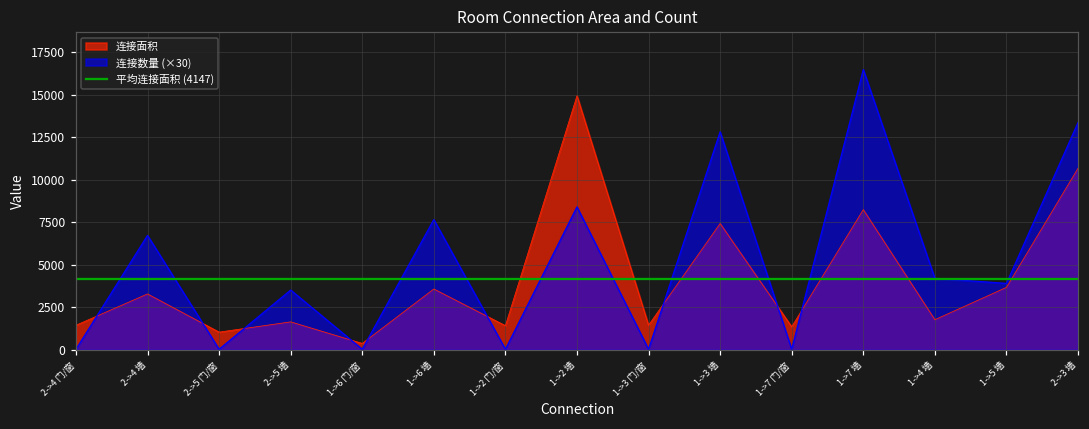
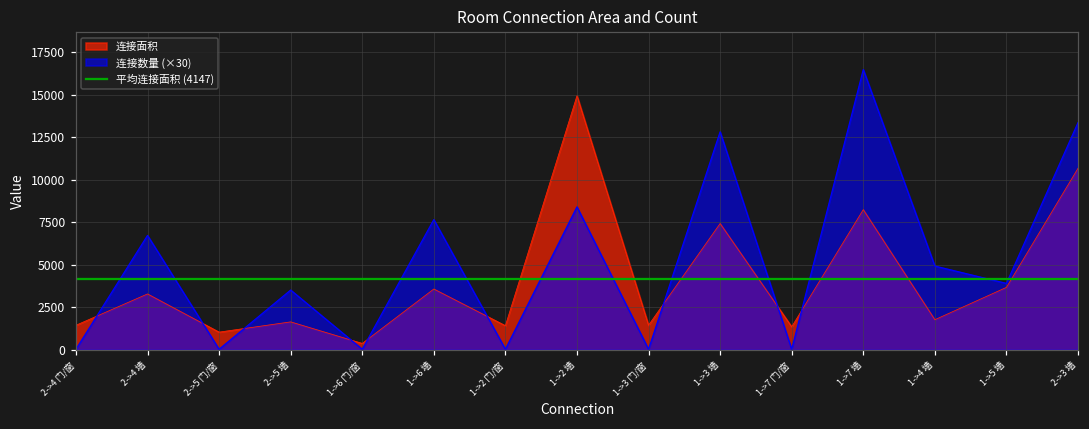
  {
    "连接面积": {
      "2->4 门/窗": 1400,
      "2->4 墙": 3300,
      "2->5 门/窗": 1000,
      "2->5 墙": 1600,
      "1->6 门/窗": 400,
      "1->6 墙": 3600,
      "1->2 门/窗": 1400,
      "1->2 墙": 14900,
      "1->3 门/窗": 1400,
      "1->3 墙": 7400,
      "1->7 门/窗": 1400,
      "1->7 墙": 8200,
      "1->4 墙": 1800,
      "1->5 墙": 3700,
      "2->3 墙": 10700
    },
    "连接数量 (×30)": {
      "2->4 门/窗": 0,
      "2->4 墙": 6700,
      "2->5 门/窗": 0,
      "2->5 墙": 3500,
      "1->6 门/窗": 0,
      "1->6 墙": 7700,
      "1->2 门/窗": 0,
      "1->2 墙": 8400,
      "1->3 门/窗": 0,
      "1->3 墙": 12800,
      "1->7 门/窗": 0,
      "1->7 墙": 16500,
-     "1->4 墙": 4200,
+     "1->4 墙": 4900,
      "1->5 墙": 3900,
      "2->3 墙": 13400
    }
  }
